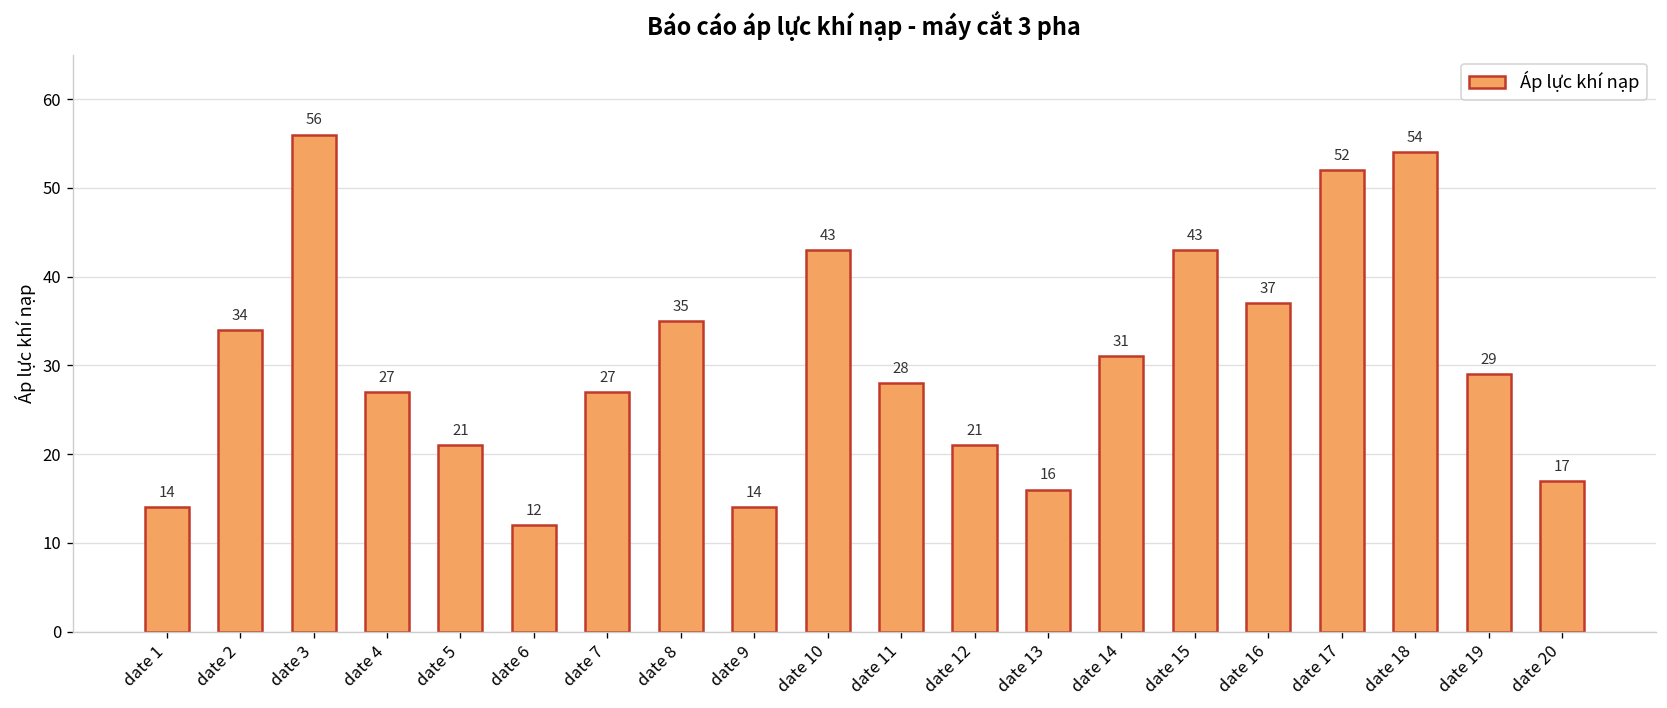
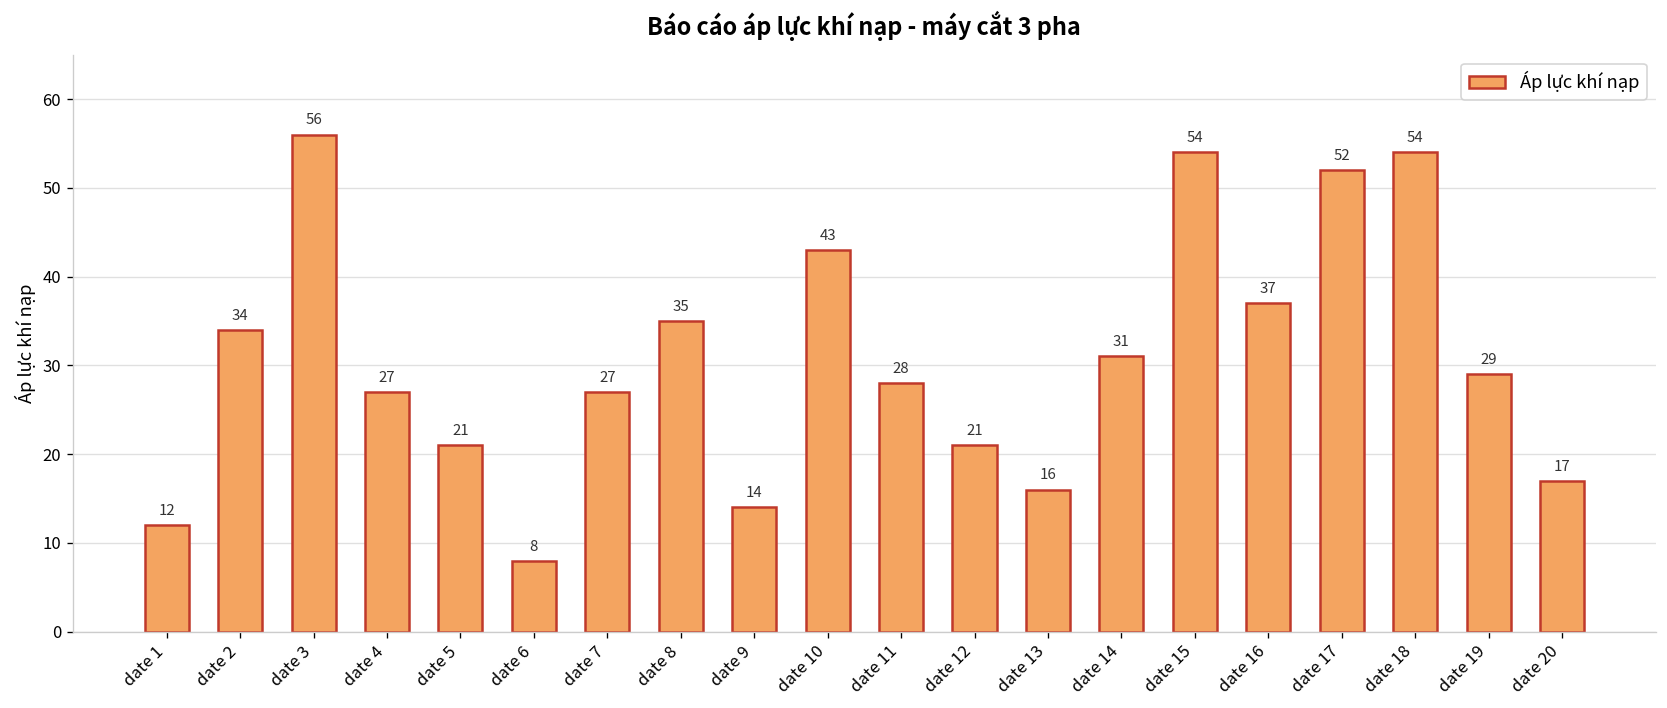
  {
-   "date 1": 14,
+   "date 1": 12,
    "date 2": 34,
    "date 3": 56,
    "date 4": 27,
    "date 5": 21,
-   "date 6": 12,
+   "date 6": 8,
    "date 7": 27,
    "date 8": 35,
    "date 9": 14,
    "date 10": 43,
    "date 11": 28,
    "date 12": 21,
    "date 13": 16,
    "date 14": 31,
-   "date 15": 43,
+   "date 15": 54,
    "date 16": 37,
    "date 17": 52,
    "date 18": 54,
    "date 19": 29,
    "date 20": 17
  }
